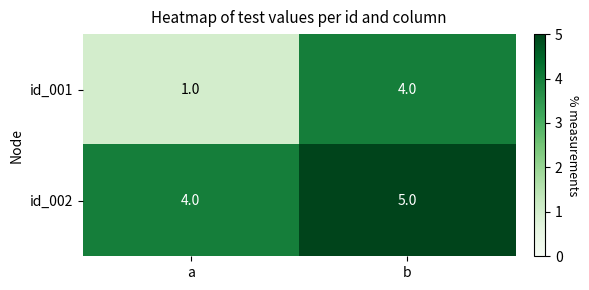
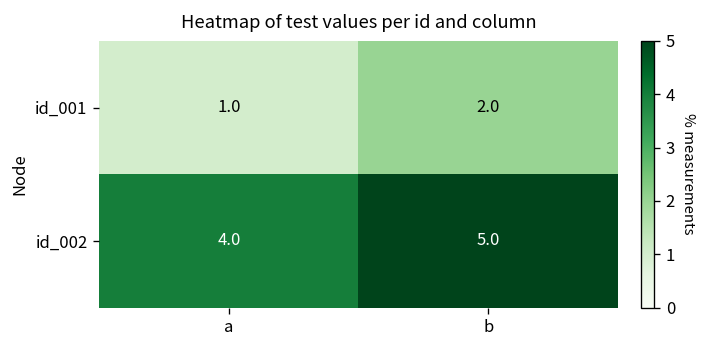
  {
    "id_001": {
      "a": 1.0,
-     "b": 4.0
+     "b": 2.0
    },
    "id_002": {
      "a": 4.0,
      "b": 5.0
    }
  }
